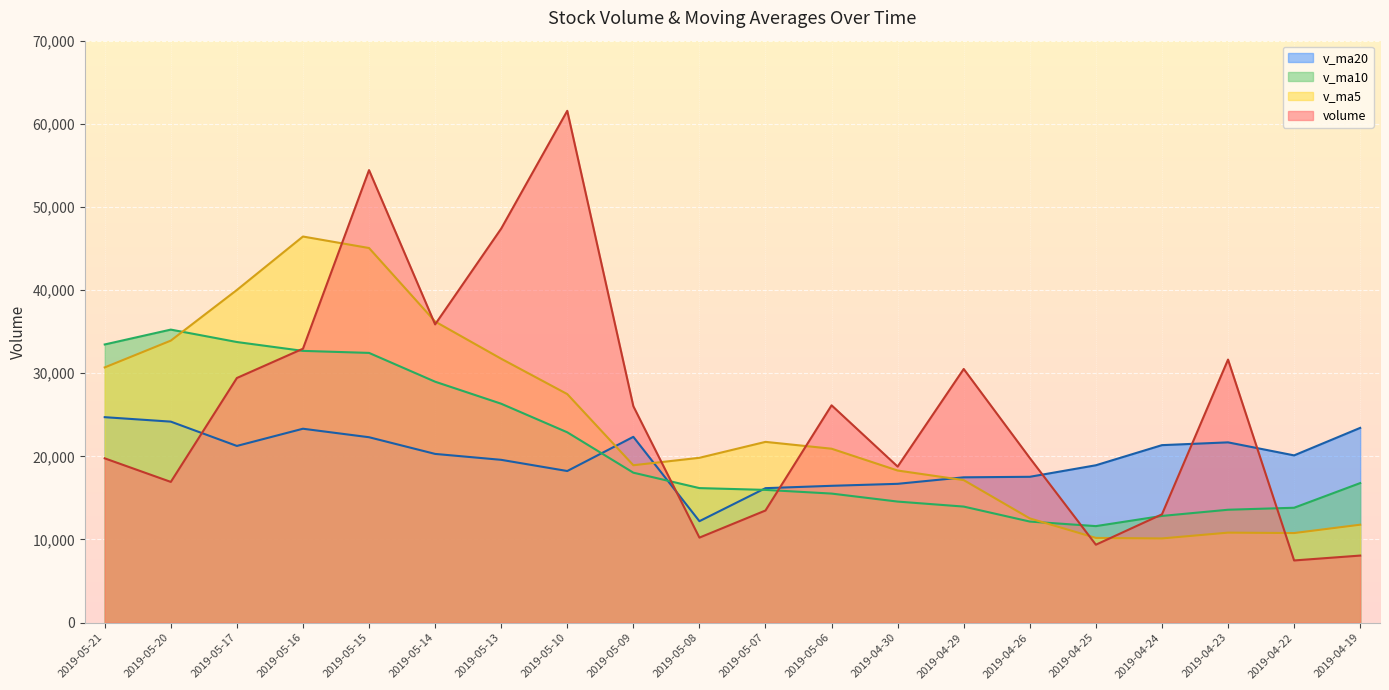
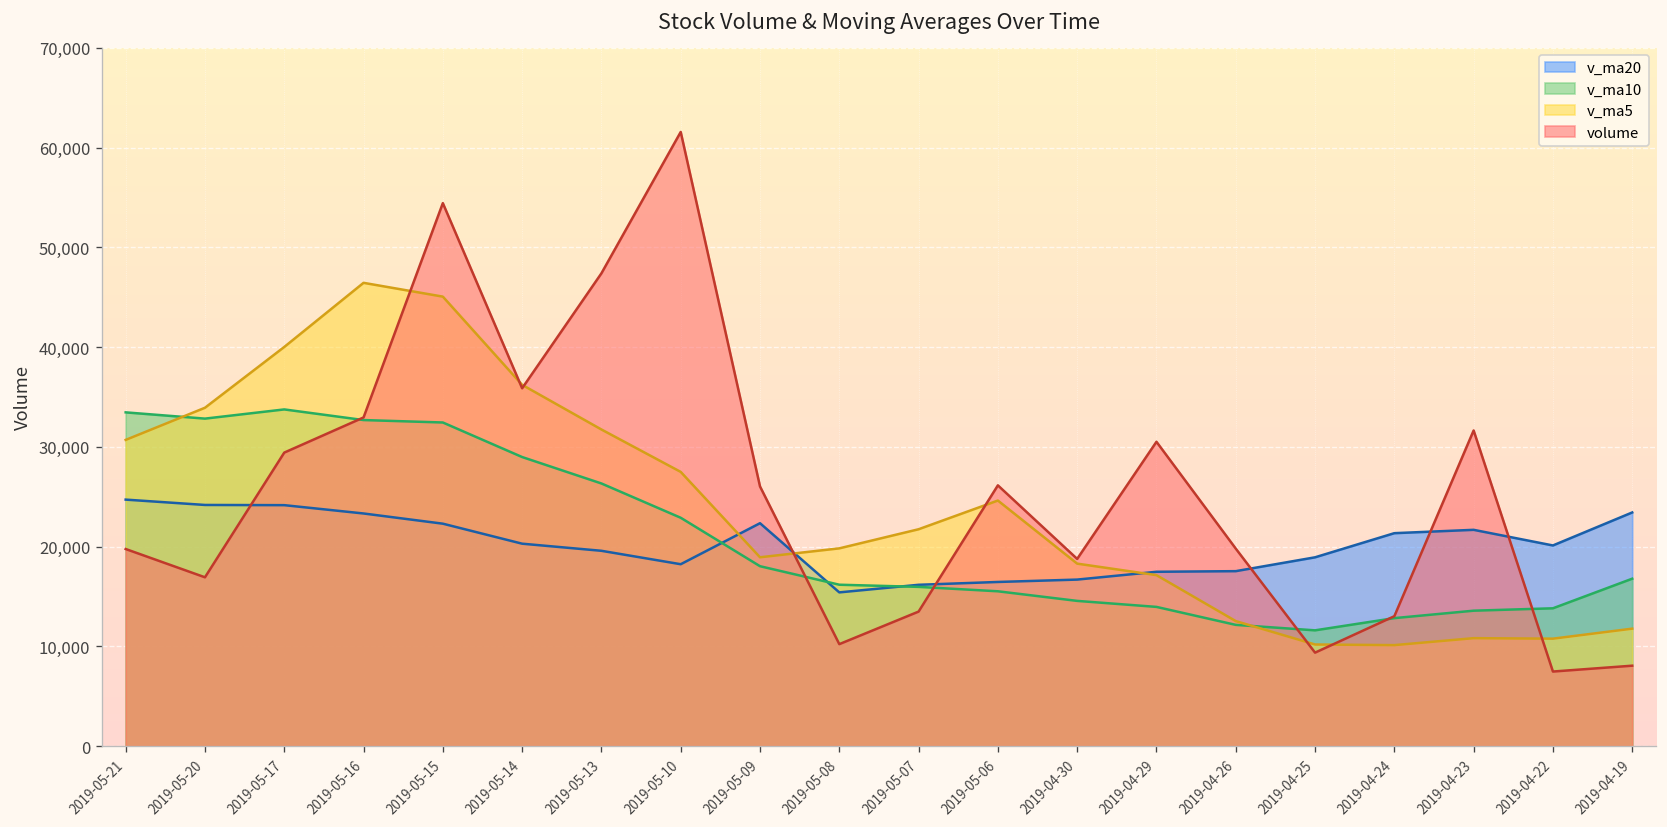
  {
    "v_ma20": {
      "2019-05-21": "25,000",
      "2019-05-20": "24,000",
-     "2019-05-17": "21,000",
+     "2019-05-17": "24,000",
      "2019-05-16": "23,000",
      "2019-05-15": "22,000",
      "2019-05-14": "20,000",
      "2019-05-13": "20,000",
      "2019-05-10": "18,000",
      "2019-05-09": "22,000",
-     "2019-05-08": "12,000",
+     "2019-05-08": "15,000",
      "2019-05-06": "16,000",
      "2019-04-30": "17,000",
      "2019-04-29": "17,000",
      "2019-04-26": "18,000",
      "2019-04-25": "19,000",
      "2019-04-24": "21,000",
      "2019-04-23": "22,000",
      "2019-04-22": "20,000",
      "2019-04-19": "23,000"
    },
    "v_ma10": {
      "2019-05-21": "33,000",
-     "2019-05-20": "35,000",
+     "2019-05-20": "33,000",
      "2019-05-17": "34,000",
      "2019-05-15": "32,000",
      "2019-05-14": "29,000",
      "2019-05-13": "26,000",
      "2019-05-10": "23,000",
      "2019-05-09": "18,000",
      "2019-05-08": "16,000",
      "2019-05-06": "16,000",
      "2019-04-30": "15,000",
      "2019-04-29": "14,000",
      "2019-04-26": "12,000",
      "2019-04-25": "12,000",
      "2019-04-23": "14,000",
      "2019-04-22": "14,000",
      "2019-04-19": "17,000"
    },
    "v_ma5": {
      "2019-05-21": "31,000",
      "2019-05-20": "34,000",
      "2019-05-17": "40,000",
      "2019-05-16": "46,000",
      "2019-05-15": "45,000",
      "2019-05-14": "36,000",
      "2019-05-13": "32,000",
      "2019-05-10": "27,000",
      "2019-05-09": "19,000",
      "2019-05-08": "20,000",
      "2019-05-07": "22,000",
-     "2019-05-06": "21,000",
+     "2019-05-06": "25,000",
      "2019-04-30": "18,000",
      "2019-04-29": "17,000",
      "2019-04-26": "13,000",
      "2019-04-25": "10,000",
      "2019-04-24": "10,000",
      "2019-04-23": "11,000",
      "2019-04-22": "11,000",
      "2019-04-19": "12,000"
    },
    "volume": {
      "2019-05-21": "20,000",
      "2019-05-20": "17,000",
      "2019-05-17": "29,000",
      "2019-05-15": "54,000",
      "2019-05-14": "36,000",
      "2019-05-13": "47,000",
      "2019-05-10": "62,000",
      "2019-05-09": "26,000",
      "2019-05-08": "10,000",
      "2019-05-07": "13,000",
      "2019-05-06": "26,000",
      "2019-04-30": "19,000",
      "2019-04-29": "31,000",
      "2019-04-26": "20,000",
      "2019-04-25": "9,000",
      "2019-04-23": "32,000",
      "2019-04-22": "7,000",
      "2019-04-19": "8,000"
    }
  }
